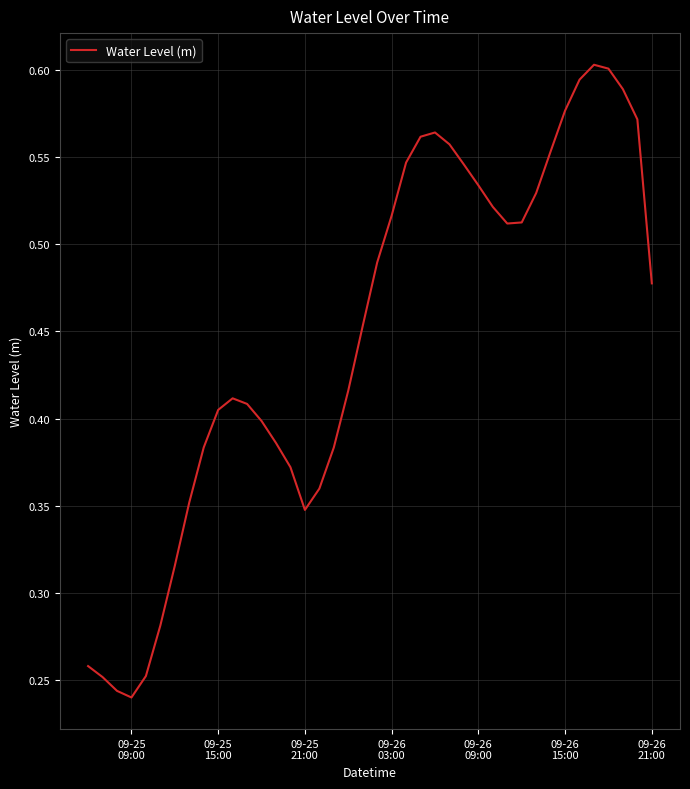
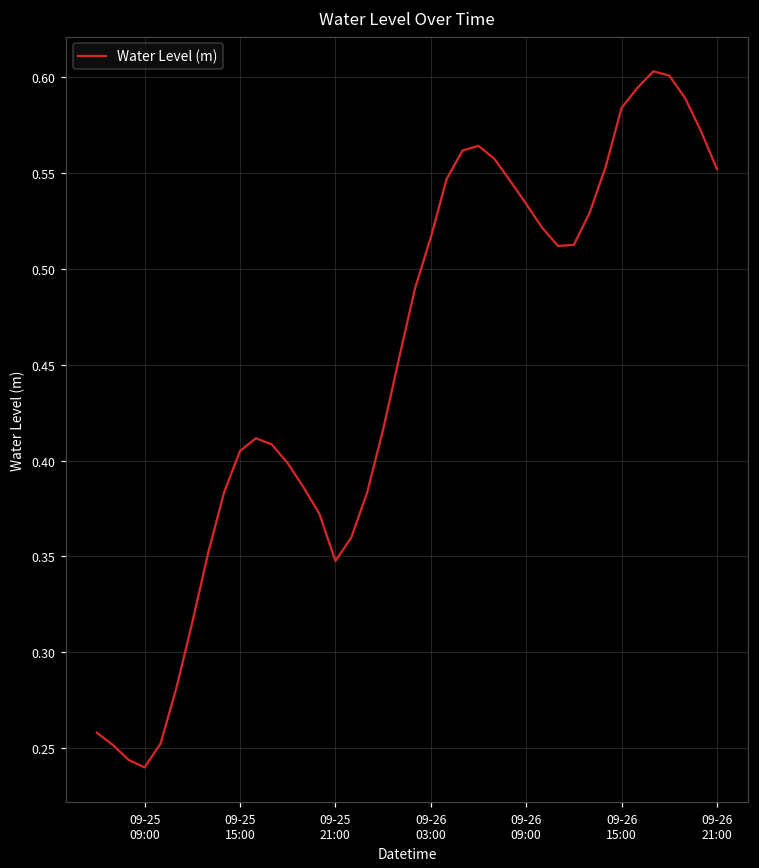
  {
    "09-25 09:00": 0.240,
    "09-25 15:00": 0.405,
    "09-25 21:00": 0.348,
    "09-26 03:00": 0.516,
    "09-26 09:00": 0.534,
-   "09-26 15:00": 0.577,
-   "09-26 21:00": 0.478
+   "09-26 15:00": 0.584,
+   "09-26 21:00": 0.552
  }
